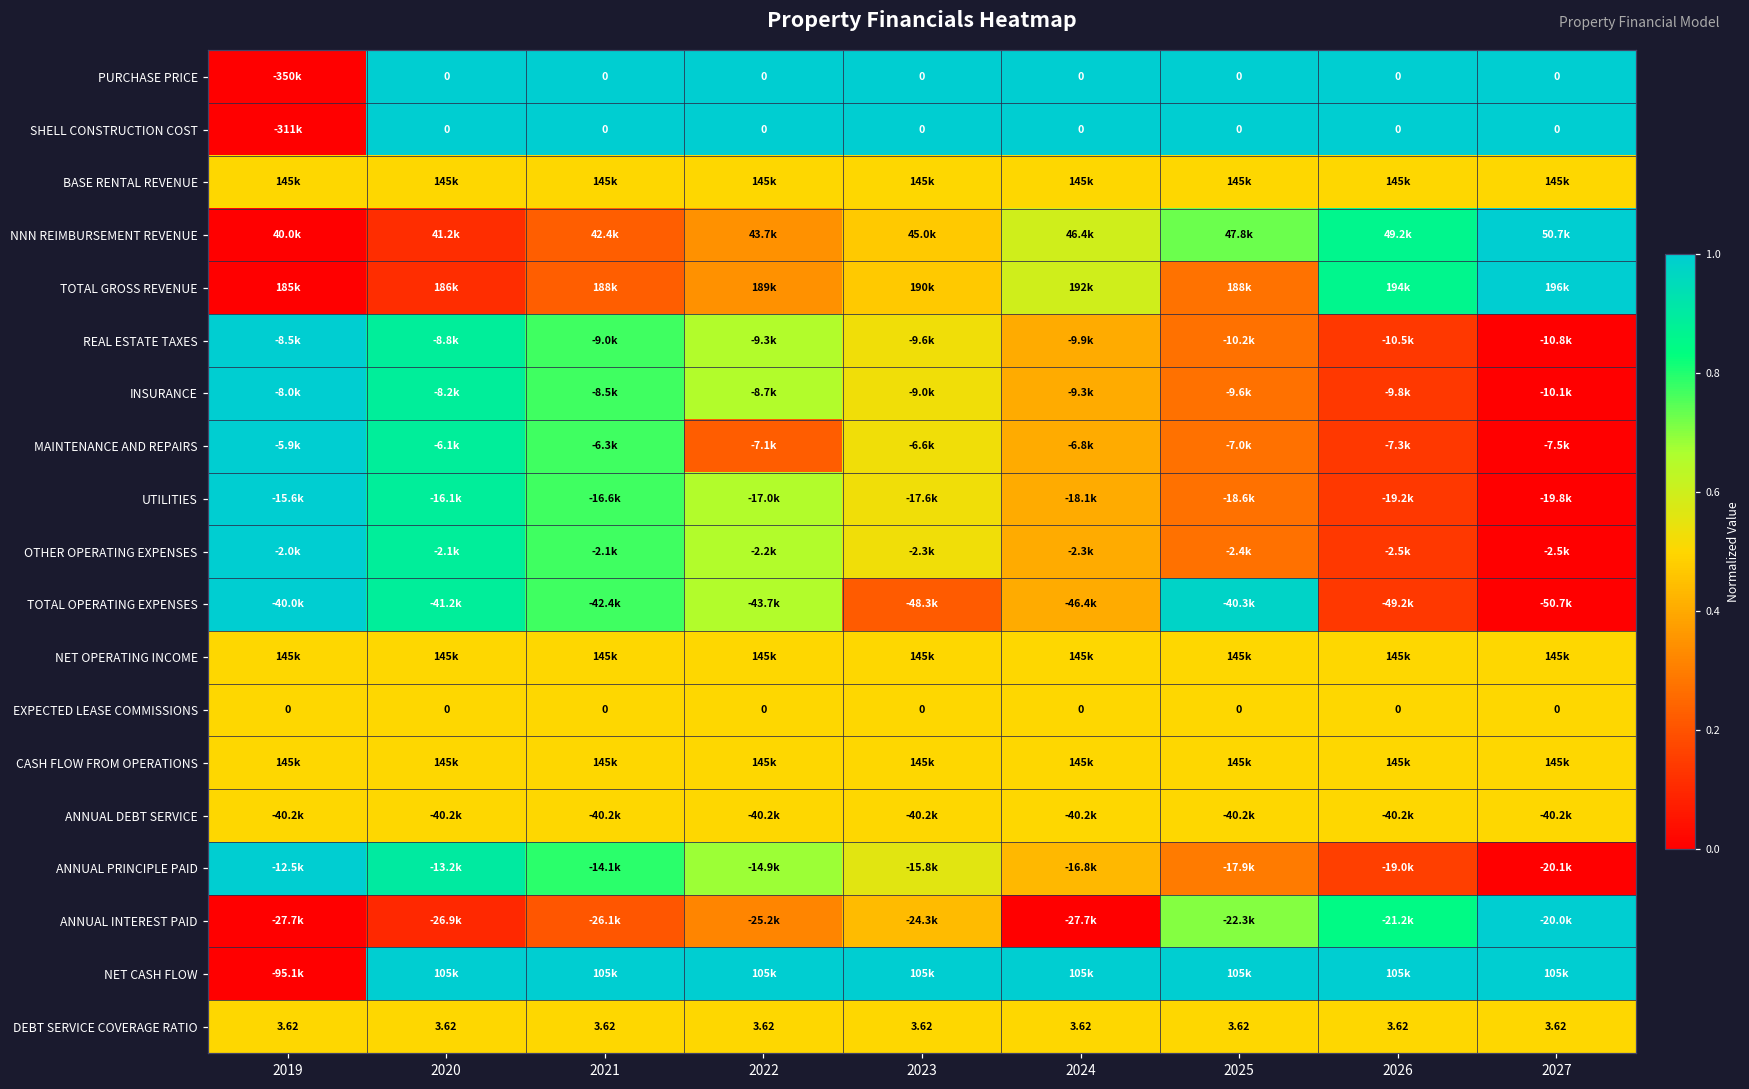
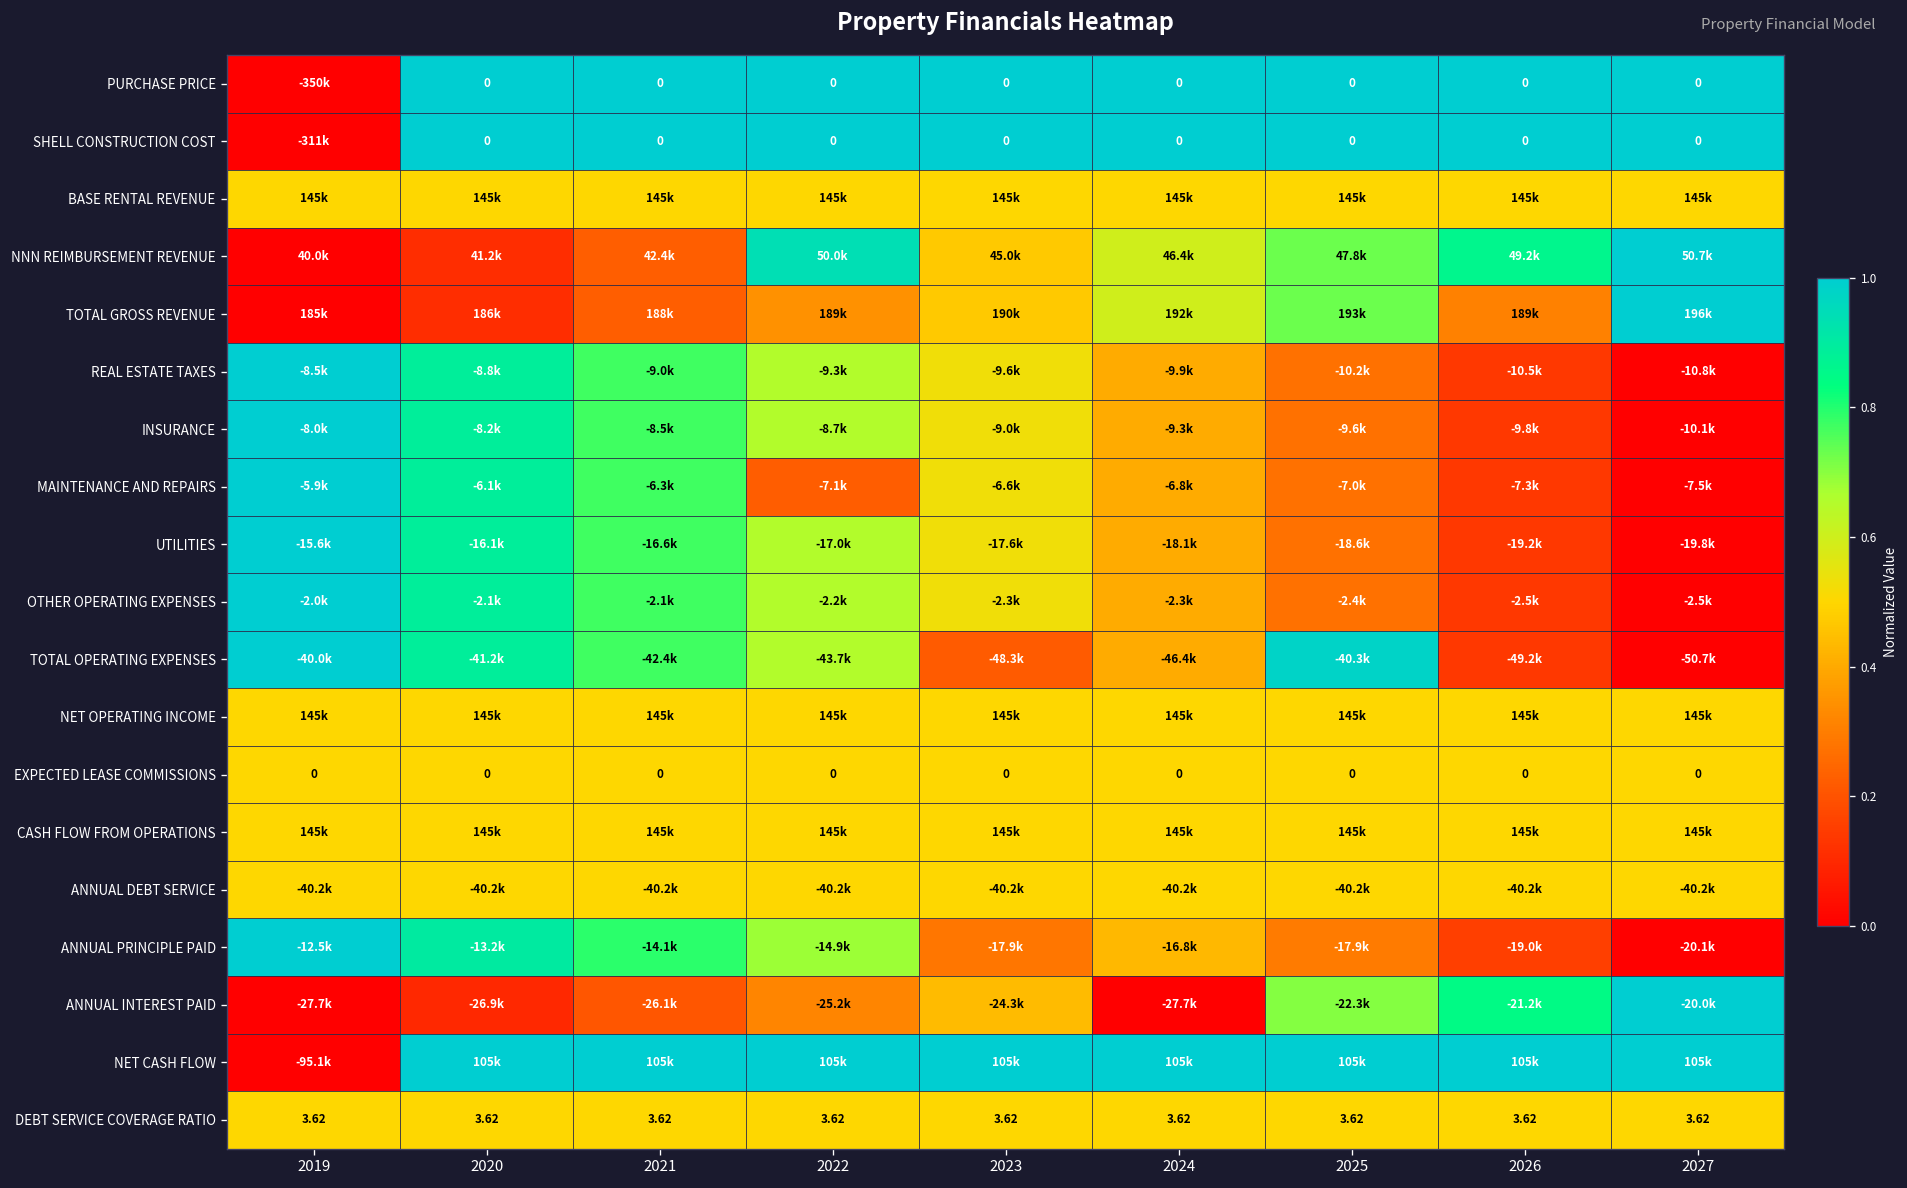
  {
    "PURCHASE PRICE": {
      "2019": "-350k",
      "2020": "0",
      "2021": "0",
      "2022": "0",
      "2023": "0",
      "2024": "0",
      "2025": "0",
      "2026": "0",
      "2027": "0"
    },
    "SHELL CONSTRUCTION COST": {
      "2019": "-311k",
      "2020": "0",
      "2021": "0",
      "2022": "0",
      "2023": "0",
      "2024": "0",
      "2025": "0",
      "2026": "0",
      "2027": "0"
    },
    "BASE RENTAL REVENUE": {
      "2019": "145k",
      "2020": "145k",
      "2021": "145k",
      "2022": "145k",
      "2023": "145k",
      "2024": "145k",
      "2025": "145k",
      "2026": "145k",
      "2027": "145k"
    },
    "NNN REIMBURSEMENT REVENUE": {
      "2019": "40.0k",
      "2020": "41.2k",
      "2021": "42.4k",
-     "2022": "43.7k",
+     "2022": "50.0k",
      "2023": "45.0k",
      "2024": "46.4k",
      "2025": "47.8k",
      "2026": "49.2k",
      "2027": "50.7k"
    },
    "TOTAL GROSS REVENUE": {
      "2019": "185k",
      "2020": "186k",
      "2021": "188k",
      "2022": "189k",
      "2023": "190k",
      "2024": "192k",
-     "2025": "188k",
-     "2026": "194k",
+     "2025": "193k",
+     "2026": "189k",
      "2027": "196k"
    },
    "REAL ESTATE TAXES": {
      "2019": "-8.5k",
      "2020": "-8.8k",
      "2021": "-9.0k",
      "2022": "-9.3k",
      "2023": "-9.6k",
      "2024": "-9.9k",
      "2025": "-10.2k",
      "2026": "-10.5k",
      "2027": "-10.8k"
    },
    "INSURANCE": {
      "2019": "-8.0k",
      "2020": "-8.2k",
      "2021": "-8.5k",
      "2022": "-8.7k",
      "2023": "-9.0k",
      "2024": "-9.3k",
      "2025": "-9.6k",
      "2026": "-9.8k",
      "2027": "-10.1k"
    },
    "MAINTENANCE AND REPAIRS": {
      "2019": "-5.9k",
      "2020": "-6.1k",
      "2021": "-6.3k",
      "2022": "-7.1k",
      "2023": "-6.6k",
      "2024": "-6.8k",
      "2025": "-7.0k",
      "2026": "-7.3k",
      "2027": "-7.5k"
    },
    "UTILITIES": {
      "2019": "-15.6k",
      "2020": "-16.1k",
      "2021": "-16.6k",
      "2022": "-17.0k",
      "2023": "-17.6k",
      "2024": "-18.1k",
      "2025": "-18.6k",
      "2026": "-19.2k",
      "2027": "-19.8k"
    },
    "OTHER OPERATING EXPENSES": {
      "2019": "-2.0k",
      "2020": "-2.1k",
      "2021": "-2.1k",
      "2022": "-2.2k",
      "2023": "-2.3k",
      "2024": "-2.3k",
      "2025": "-2.4k",
      "2026": "-2.5k",
      "2027": "-2.5k"
    },
    "TOTAL OPERATING EXPENSES": {
      "2019": "-40.0k",
      "2020": "-41.2k",
      "2021": "-42.4k",
      "2022": "-43.7k",
      "2023": "-48.3k",
      "2024": "-46.4k",
      "2025": "-40.3k",
      "2026": "-49.2k",
      "2027": "-50.7k"
    },
    "NET OPERATING INCOME": {
      "2019": "145k",
      "2020": "145k",
      "2021": "145k",
      "2022": "145k",
      "2023": "145k",
      "2024": "145k",
      "2025": "145k",
      "2026": "145k",
      "2027": "145k"
    },
    "EXPECTED LEASE COMMISSIONS": {
      "2019": "0",
      "2020": "0",
      "2021": "0",
      "2022": "0",
      "2023": "0",
      "2024": "0",
      "2025": "0",
      "2026": "0",
      "2027": "0"
    },
    "CASH FLOW FROM OPERATIONS": {
      "2019": "145k",
      "2020": "145k",
      "2021": "145k",
      "2022": "145k",
      "2023": "145k",
      "2024": "145k",
      "2025": "145k",
      "2026": "145k",
      "2027": "145k"
    },
    "ANNUAL DEBT SERVICE": {
      "2019": "-40.2k",
      "2020": "-40.2k",
      "2021": "-40.2k",
      "2022": "-40.2k",
      "2023": "-40.2k",
      "2024": "-40.2k",
      "2025": "-40.2k",
      "2026": "-40.2k",
      "2027": "-40.2k"
    },
    "ANNUAL PRINCIPLE PAID": {
      "2019": "-12.5k",
      "2020": "-13.2k",
      "2021": "-14.1k",
      "2022": "-14.9k",
-     "2023": "-15.8k",
+     "2023": "-17.9k",
      "2024": "-16.8k",
      "2025": "-17.9k",
      "2026": "-19.0k",
      "2027": "-20.1k"
    },
    "ANNUAL INTEREST PAID": {
      "2019": "-27.7k",
      "2020": "-26.9k",
      "2021": "-26.1k",
      "2022": "-25.2k",
      "2023": "-24.3k",
      "2024": "-27.7k",
      "2025": "-22.3k",
      "2026": "-21.2k",
      "2027": "-20.0k"
    },
    "NET CASH FLOW": {
      "2019": "-95.1k",
      "2020": "105k",
      "2021": "105k",
      "2022": "105k",
      "2023": "105k",
      "2024": "105k",
      "2025": "105k",
      "2026": "105k",
      "2027": "105k"
    },
    "DEBT SERVICE COVERAGE RATIO": {
      "2019": "3.62",
      "2020": "3.62",
      "2021": "3.62",
      "2022": "3.62",
      "2023": "3.62",
      "2024": "3.62",
      "2025": "3.62",
      "2026": "3.62",
      "2027": "3.62"
    }
  }
